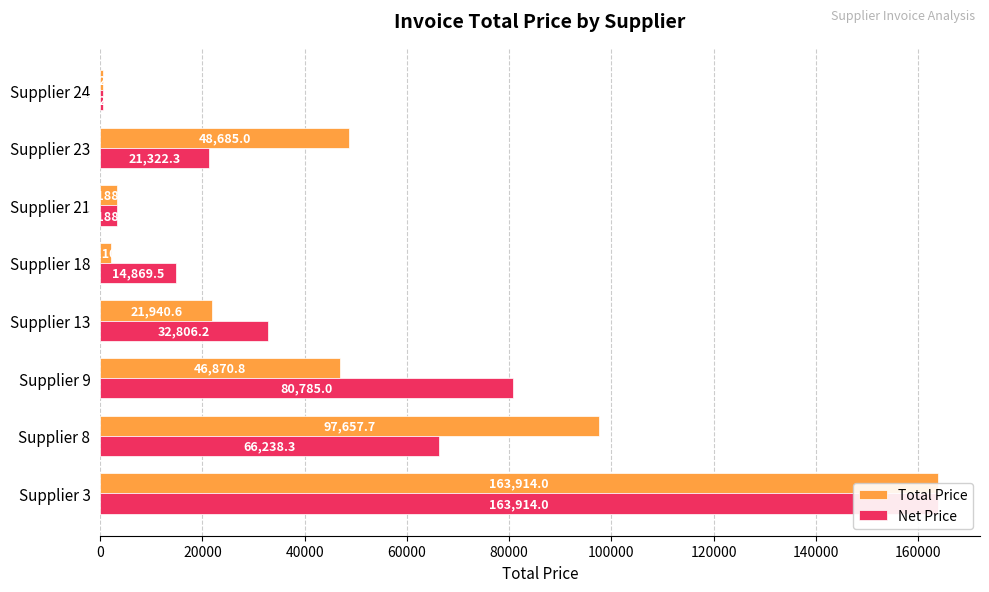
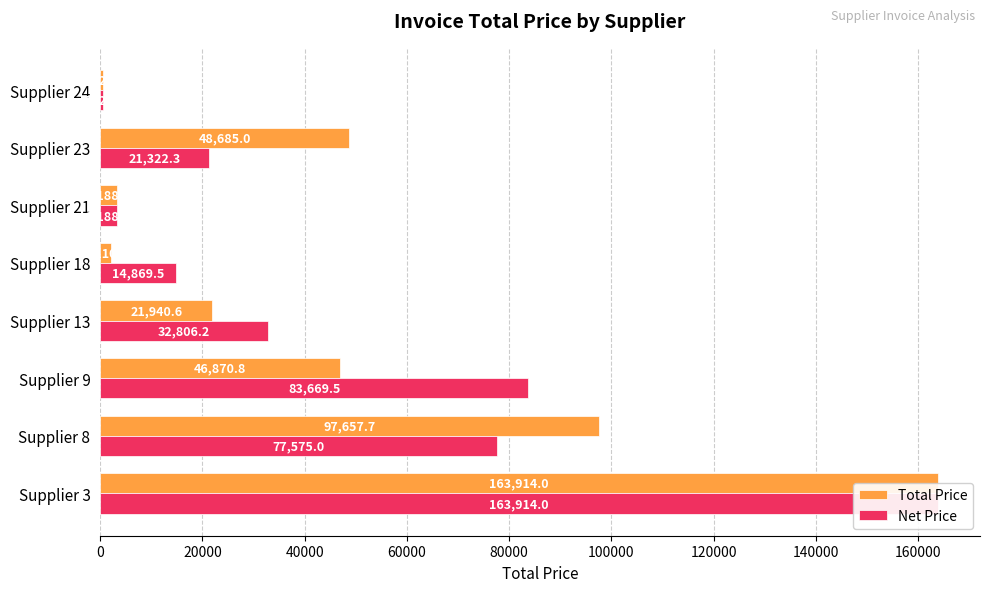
  {
    "Total Price": {
      "Supplier 23": "48,685.0",
      "Supplier 13": "21,940.6",
      "Supplier 9": "46,870.8",
      "Supplier 8": "97,657.7"
    },
    "Net Price": {
      "Supplier 23": "21,322.3",
      "Supplier 18": "14,869.5",
      "Supplier 13": "32,806.2",
-     "Supplier 9": "80,785.0",
-     "Supplier 8": "66,238.3"
+     "Supplier 9": "83,669.5",
+     "Supplier 8": "77,575.0"
    }
  }
